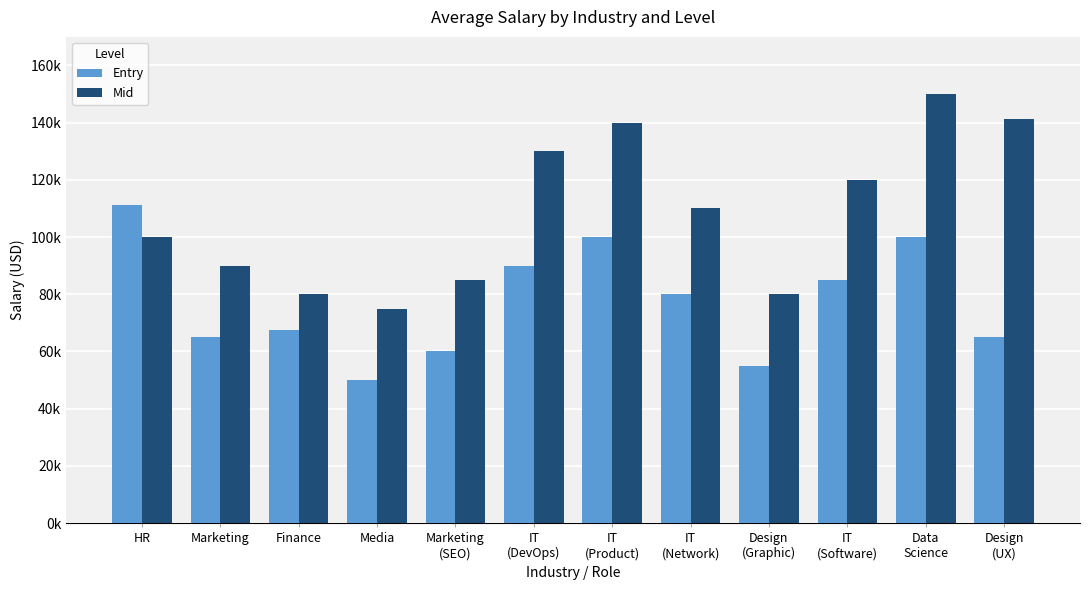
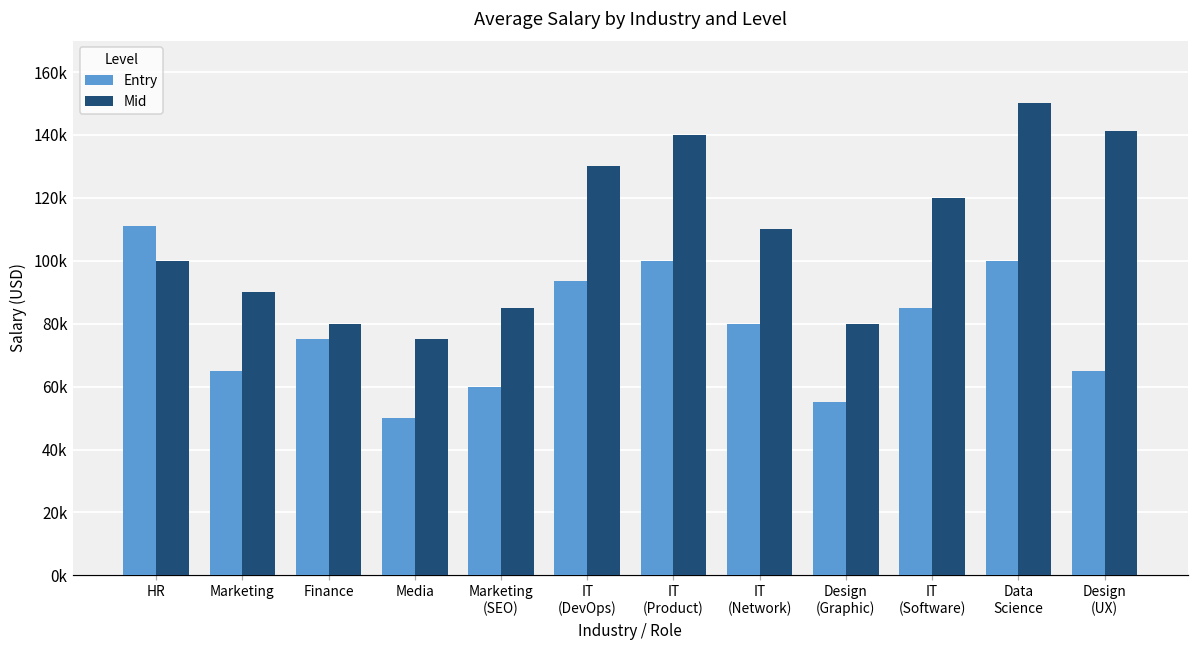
  {
    "Entry": {
      "HR": 111000,
      "Marketing": 65000,
-     "Finance": 67000,
+     "Finance": 75000,
      "Media": 50000,
      "Marketing (SEO)": 60000,
-     "IT (DevOps)": 90000,
+     "IT (DevOps)": 94000,
      "IT (Product)": 100000,
      "IT (Network)": 80000,
      "Design (Graphic)": 55000,
      "IT (Software)": 85000,
      "Data Science": 100000,
      "Design (UX)": 65000
    },
    "Mid": {
      "HR": 100000,
      "Marketing": 90000,
      "Finance": 80000,
      "Media": 75000,
      "Marketing (SEO)": 85000,
      "IT (DevOps)": 130000,
      "IT (Product)": 140000,
      "IT (Network)": 110000,
      "Design (Graphic)": 80000,
      "IT (Software)": 120000,
      "Data Science": 150000,
      "Design (UX)": 141000
    }
  }
